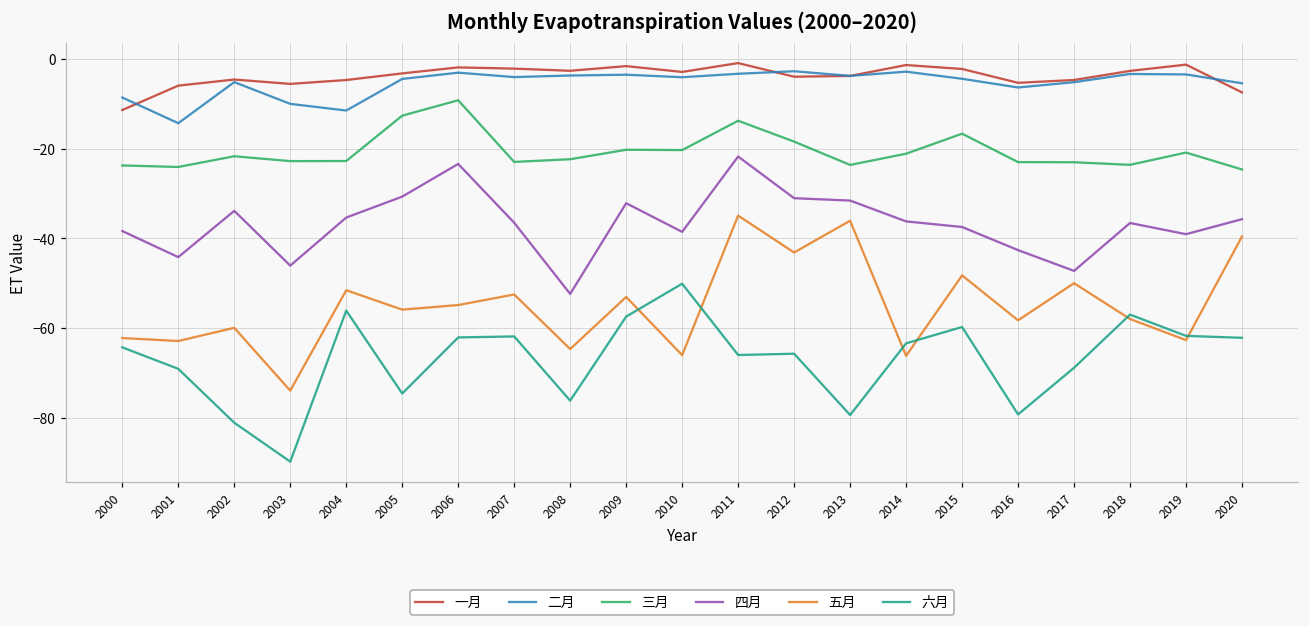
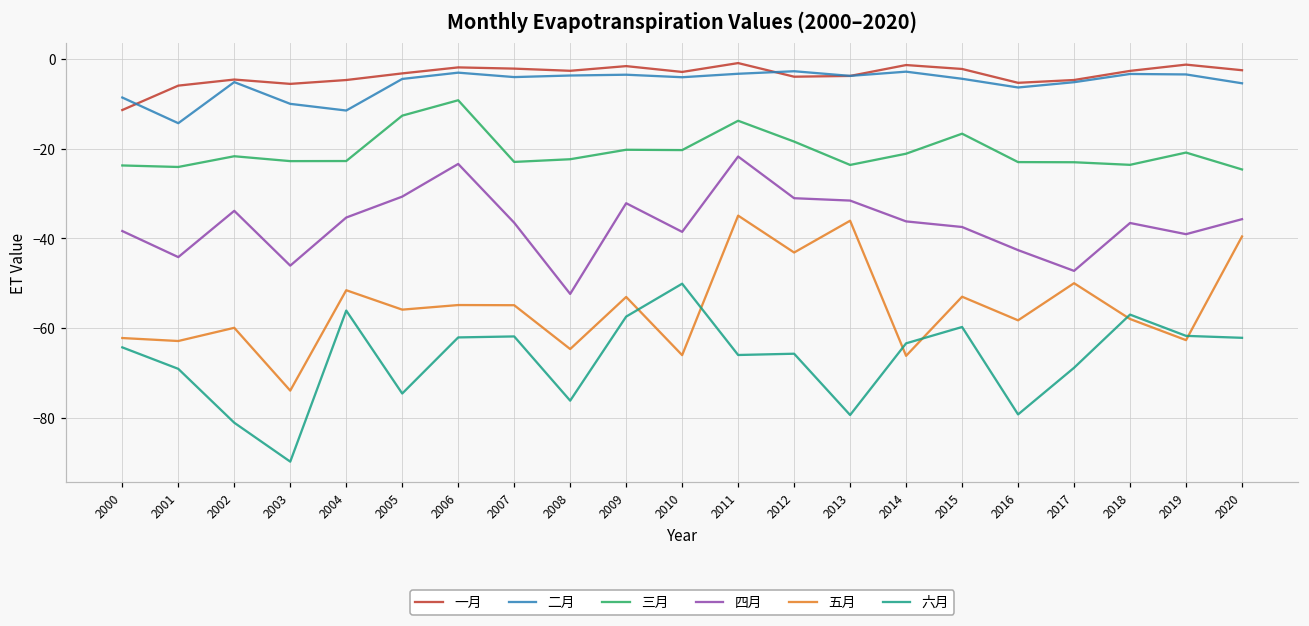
  {
    "一月": {
      "2000": -11,
      "2001": -6,
      "2003": -6,
      "2004": -5,
      "2005": -3,
      "2006": -2,
      "2007": -2,
      "2008": -3,
      "2009": -2,
      "2010": -3,
      "2011": -1,
      "2012": -4,
      "2014": -1,
      "2015": -2,
      "2016": -5,
      "2018": -3,
      "2019": -1,
-     "2020": -7
+     "2020": -3
    },
    "二月": {
      "2000": -9,
      "2001": -14,
      "2003": -10,
      "2004": -11,
      "2005": -4,
      "2006": -3,
      "2007": -4,
      "2008": -4,
      "2009": -4,
      "2010": -4,
      "2011": -3,
      "2012": -3,
      "2014": -3,
      "2015": -4,
      "2016": -6,
      "2018": -3,
      "2019": -3,
      "2020": -5
    },
    "四月": {
      "2000": -38,
      "2001": -44,
      "2002": -34,
      "2003": -46,
      "2004": -35,
      "2005": -31,
      "2006": -23,
      "2007": -37,
      "2008": -52,
      "2009": -32,
      "2010": -39,
      "2011": -22,
      "2012": -31,
      "2013": -32,
      "2014": -36,
      "2015": -37,
      "2016": -43,
      "2017": -47,
      "2018": -37,
      "2019": -39,
      "2020": -36
    },
    "五月": {
      "2000": -62,
      "2001": -63,
      "2002": -60,
      "2003": -74,
      "2004": -52,
      "2005": -56,
      "2006": -55,
-     "2007": -52,
+     "2007": -55,
      "2008": -65,
      "2009": -53,
      "2010": -66,
      "2011": -35,
      "2012": -43,
      "2013": -36,
      "2014": -66,
-     "2015": -48,
+     "2015": -53,
      "2016": -58,
      "2017": -50,
      "2018": -58,
      "2019": -63,
      "2020": -40
    }
  }
